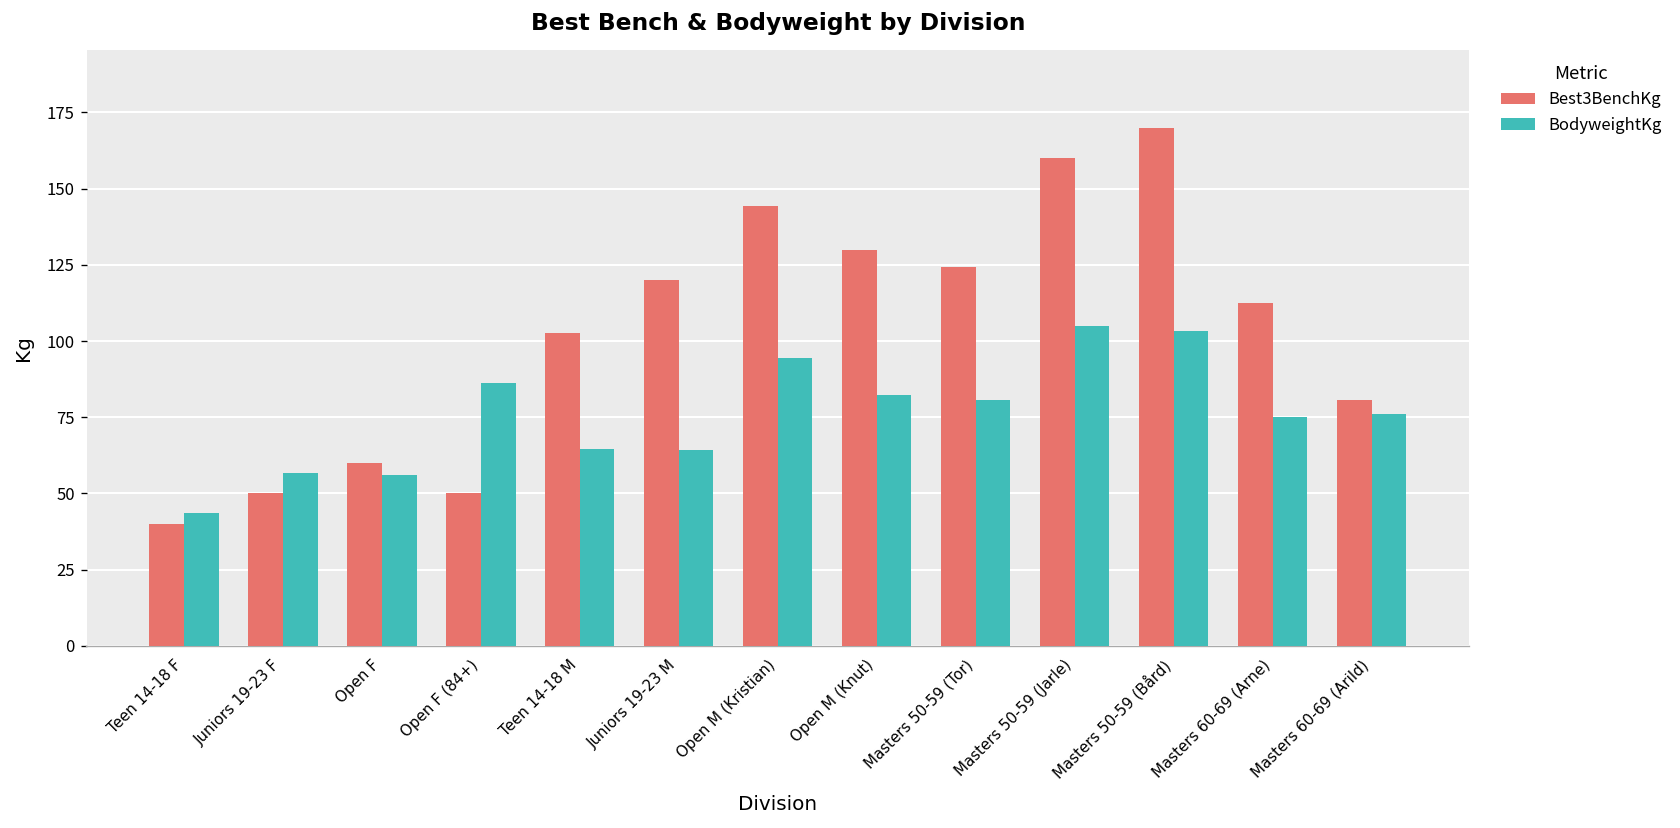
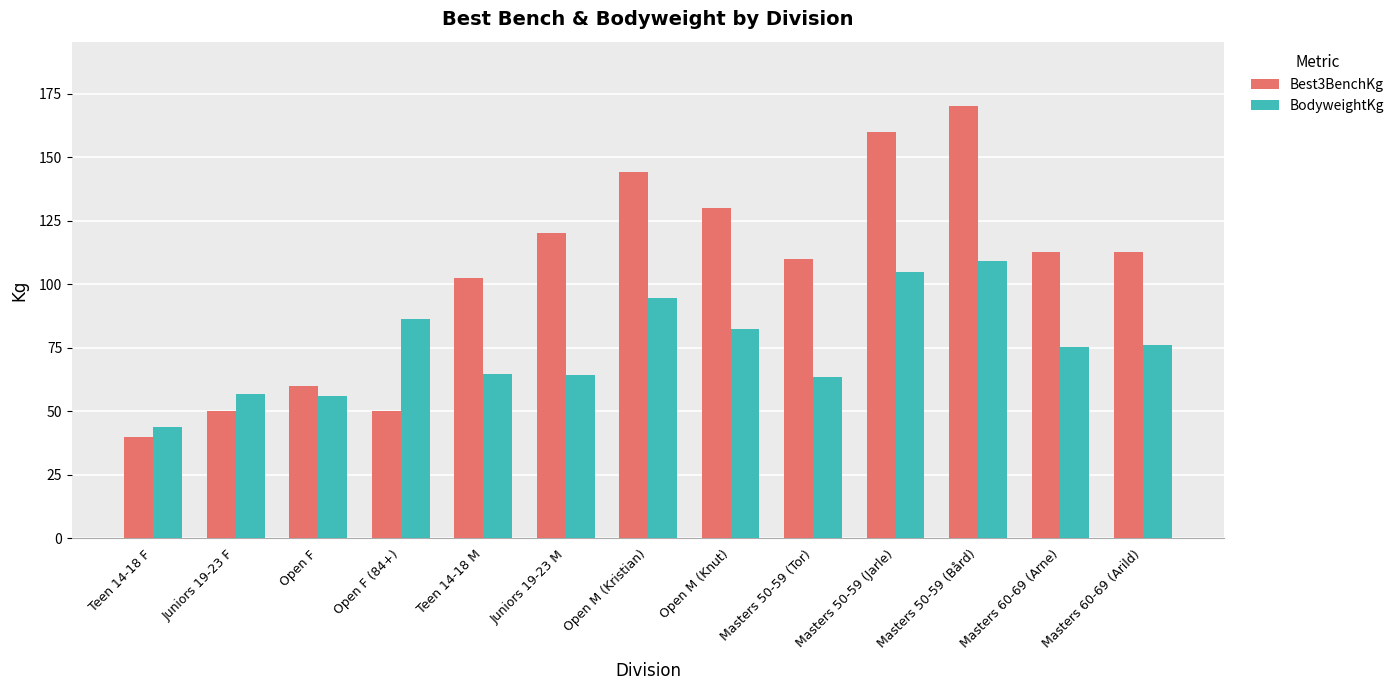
  {
    "Best3BenchKg": {
      "Teen 14-18 F": 40,
      "Juniors 19-23 F": 50,
      "Open F": 60,
      "Open F (84+)": 50,
      "Teen 14-18 M": 103,
      "Juniors 19-23 M": 120,
      "Open M (Kristian)": 144,
      "Open M (Knut)": 130,
-     "Masters 50-59 (Tor)": 124,
+     "Masters 50-59 (Tor)": 110,
      "Masters 50-59 (Jarle)": 160,
      "Masters 50-59 (Bård)": 170,
      "Masters 60-69 (Arne)": 113,
-     "Masters 60-69 (Arild)": 81
+     "Masters 60-69 (Arild)": 113
    },
    "BodyweightKg": {
      "Teen 14-18 F": 44,
      "Juniors 19-23 F": 57,
      "Open F": 56,
      "Open F (84+)": 86,
      "Teen 14-18 M": 65,
      "Juniors 19-23 M": 64,
      "Open M (Kristian)": 95,
      "Open M (Knut)": 82,
-     "Masters 50-59 (Tor)": 81,
+     "Masters 50-59 (Tor)": 64,
      "Masters 50-59 (Jarle)": 105,
-     "Masters 50-59 (Bård)": 103,
+     "Masters 50-59 (Bård)": 109,
      "Masters 60-69 (Arne)": 75,
      "Masters 60-69 (Arild)": 76
    }
  }
